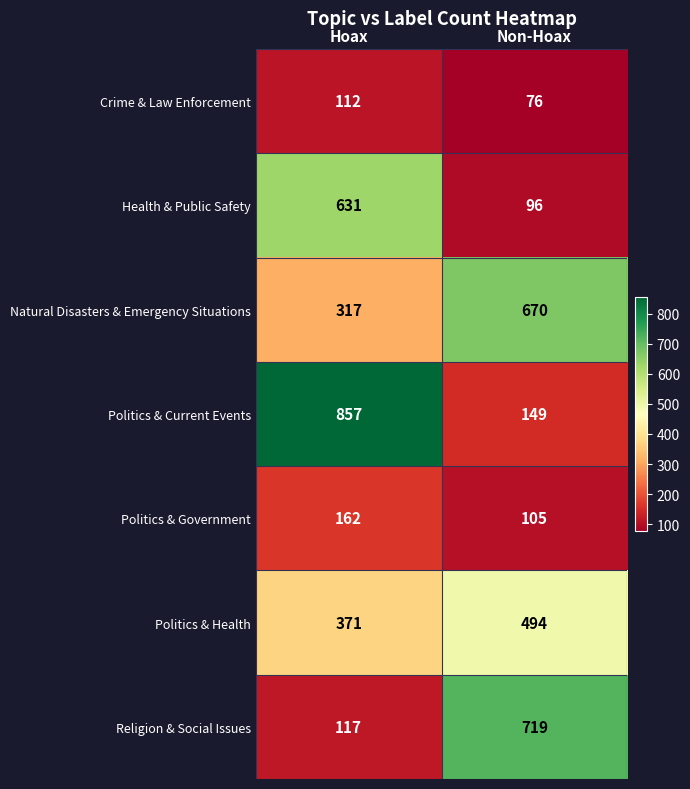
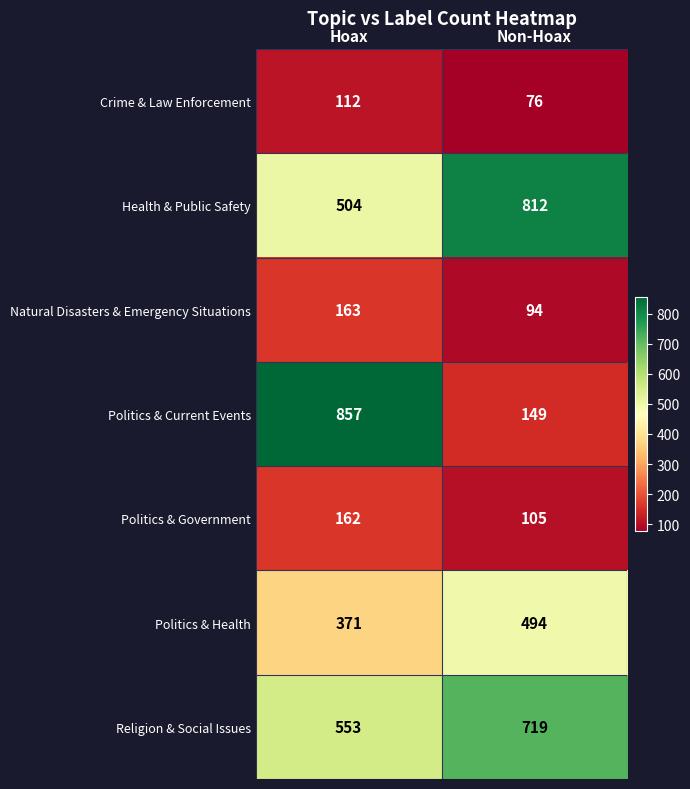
  {
    "Crime & Law Enforcement": {
      "Hoax": 112,
      "Non-Hoax": 76
    },
    "Health & Public Safety": {
-     "Hoax": 631,
-     "Non-Hoax": 96
+     "Hoax": 504,
+     "Non-Hoax": 812
    },
    "Natural Disasters & Emergency Situations": {
-     "Hoax": 317,
-     "Non-Hoax": 670
+     "Hoax": 163,
+     "Non-Hoax": 94
    },
    "Politics & Current Events": {
      "Hoax": 857,
      "Non-Hoax": 149
    },
    "Politics & Government": {
      "Hoax": 162,
      "Non-Hoax": 105
    },
    "Politics & Health": {
      "Hoax": 371,
      "Non-Hoax": 494
    },
    "Religion & Social Issues": {
-     "Hoax": 117,
+     "Hoax": 553,
      "Non-Hoax": 719
    }
  }
